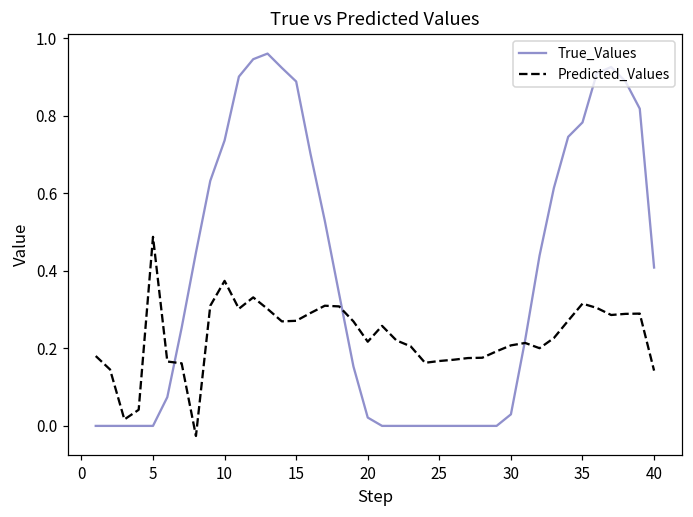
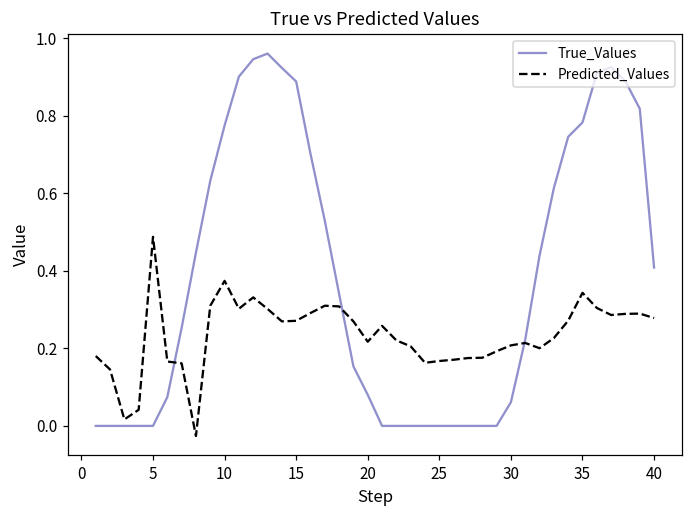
  {
    "True_Values": {
      "5": 0.00,
-     "10": 0.74,
+     "10": 0.77,
      "15": 0.89,
-     "20": 0.02,
+     "20": 0.08,
      "25": 0.00,
-     "30": 0.03,
+     "30": 0.06,
      "35": 0.78,
      "40": 0.41
    },
    "Predicted_Values": {
      "5": 0.49,
      "10": 0.37,
      "15": 0.27,
      "20": 0.22,
      "25": 0.17,
      "30": 0.21,
-     "35": 0.32,
-     "40": 0.14
+     "35": 0.34,
+     "40": 0.28
    }
  }
